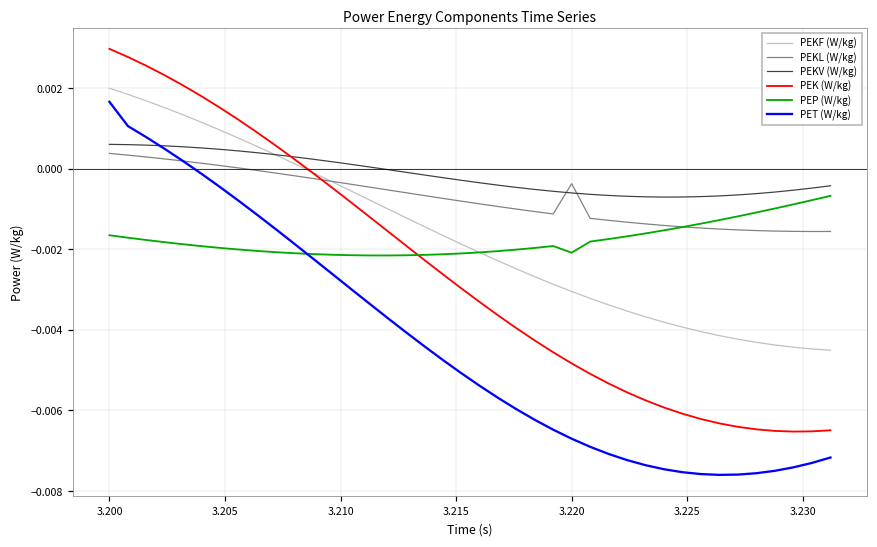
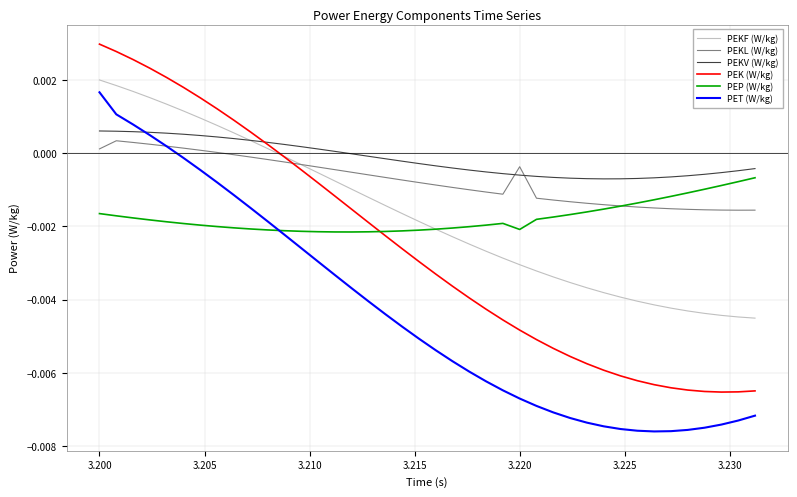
  {
    "PEKF (W/kg)": {
      "3.200": 0.0020,
      "3.220": -0.0030
    },
    "PEKL (W/kg)": {
-     "3.200": 0.0004,
+     "3.200": 0.0001,
      "3.220": -0.0004
    },
    "PEKV (W/kg)": {
      "3.200": 0.0006,
      "3.220": -0.0006
    },
    "PEK (W/kg)": {
      "3.200": 0.0030,
      "3.220": -0.0048
    },
    "PEP (W/kg)": {
      "3.200": -0.0017,
      "3.220": -0.0021
    },
    "PET (W/kg)": {
      "3.200": 0.0017,
      "3.220": -0.0067
    }
  }
